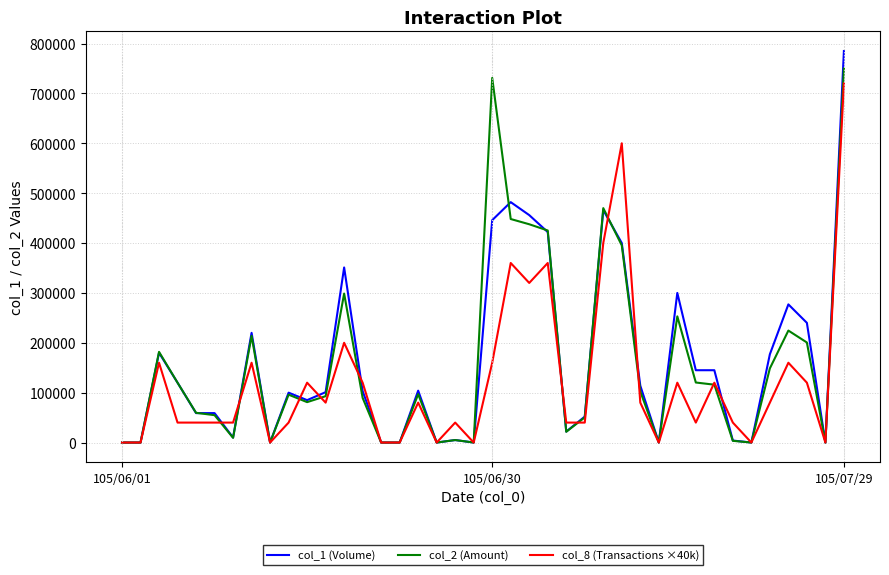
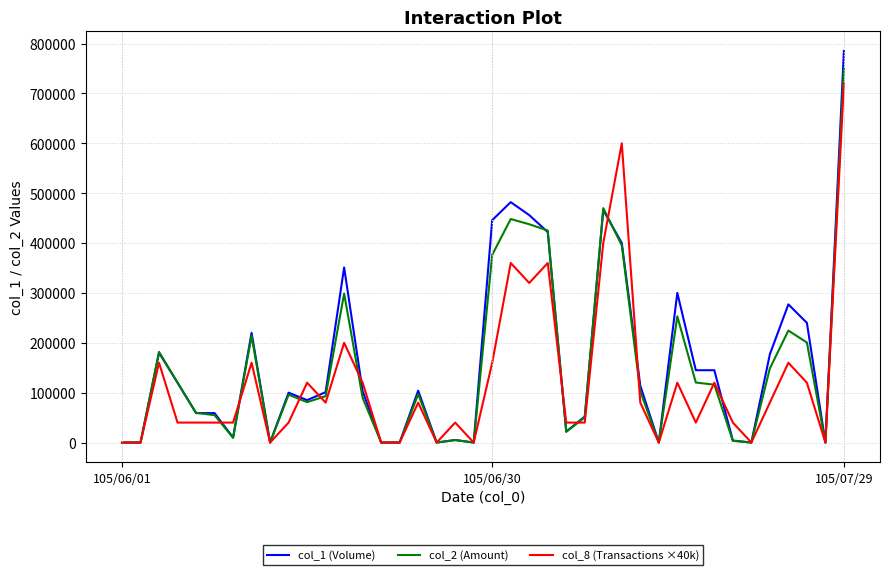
  {
    "col_1 (Volume)": {
      "105/06/30": 450000,
      "105/07/29": 790000
    },
    "col_2 (Amount)": {
-     "105/06/30": 730000,
+     "105/06/30": 380000,
      "105/07/29": 750000
    },
    "col_8 (Transactions ×40k)": {
      "105/06/30": 160000,
      "105/07/29": 720000
    }
  }
